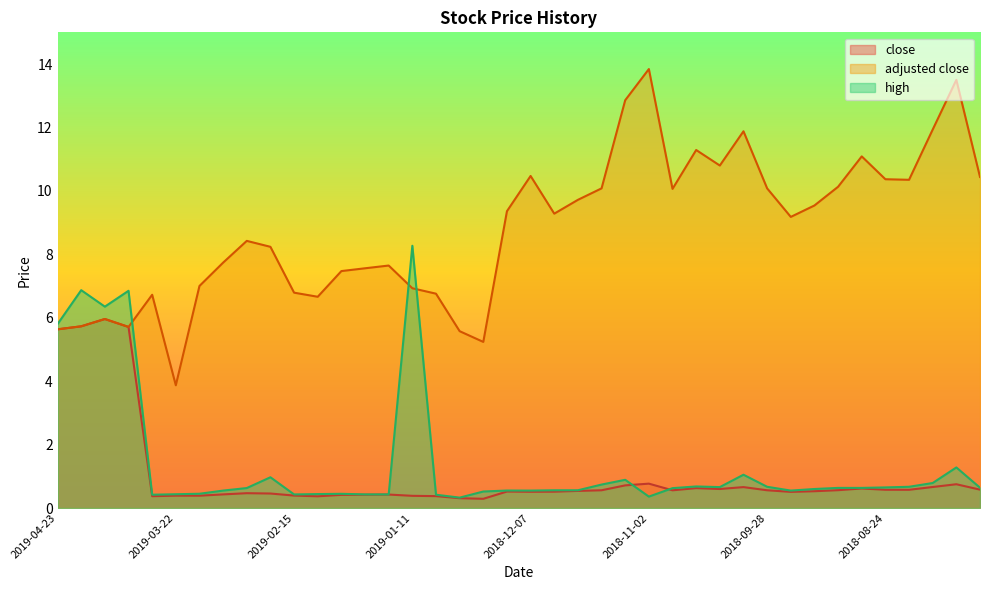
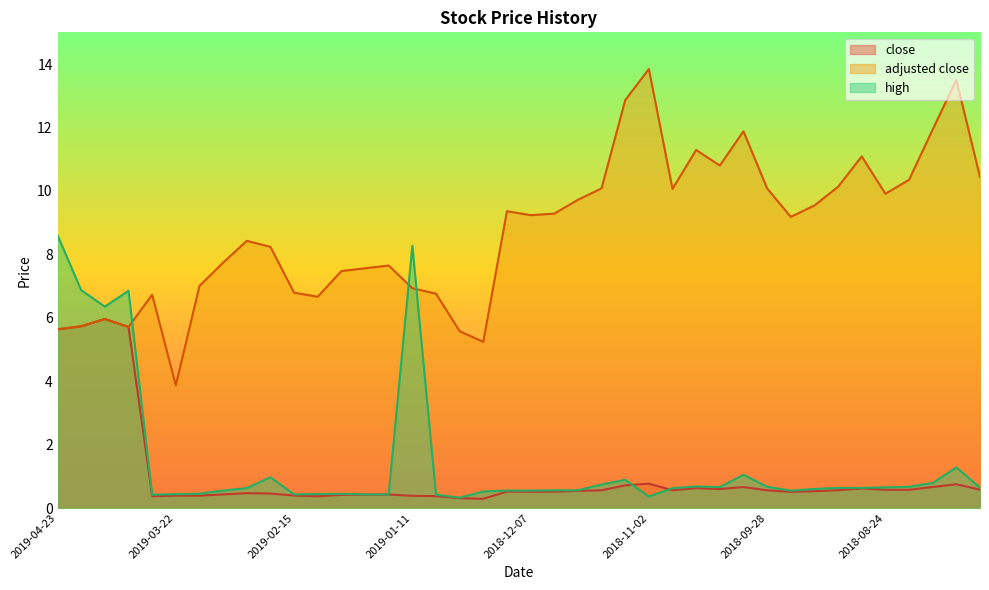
  {
    "close": {
      "2019-01-11": 0.4,
      "2018-11-02": 0.8,
      "2018-09-28": 0.6
    },
    "adjusted close": {
      "2019-03-22": 3.9,
      "2019-02-15": 6.8,
      "2019-01-11": 6.9,
-     "2018-12-07": 10.5,
+     "2018-12-07": 9.2,
      "2018-11-02": 13.8,
      "2018-09-28": 10.1,
-     "2018-08-24": 10.4
+     "2018-08-24": 9.9
    },
    "high": {
-     "2019-04-23": 5.8,
+     "2019-04-23": 8.6,
      "2019-01-11": 8.3,
      "2018-11-02": 0.4,
      "2018-09-28": 0.7
    }
  }
